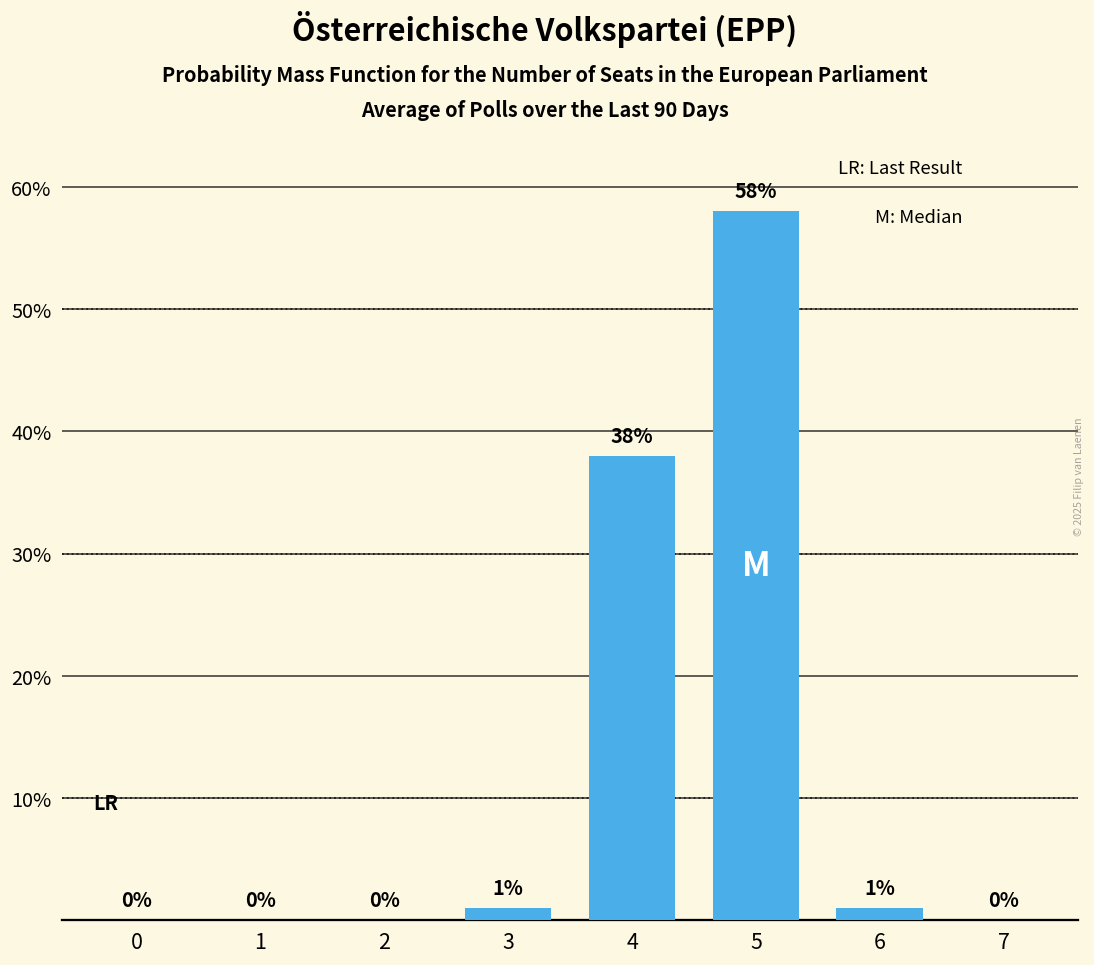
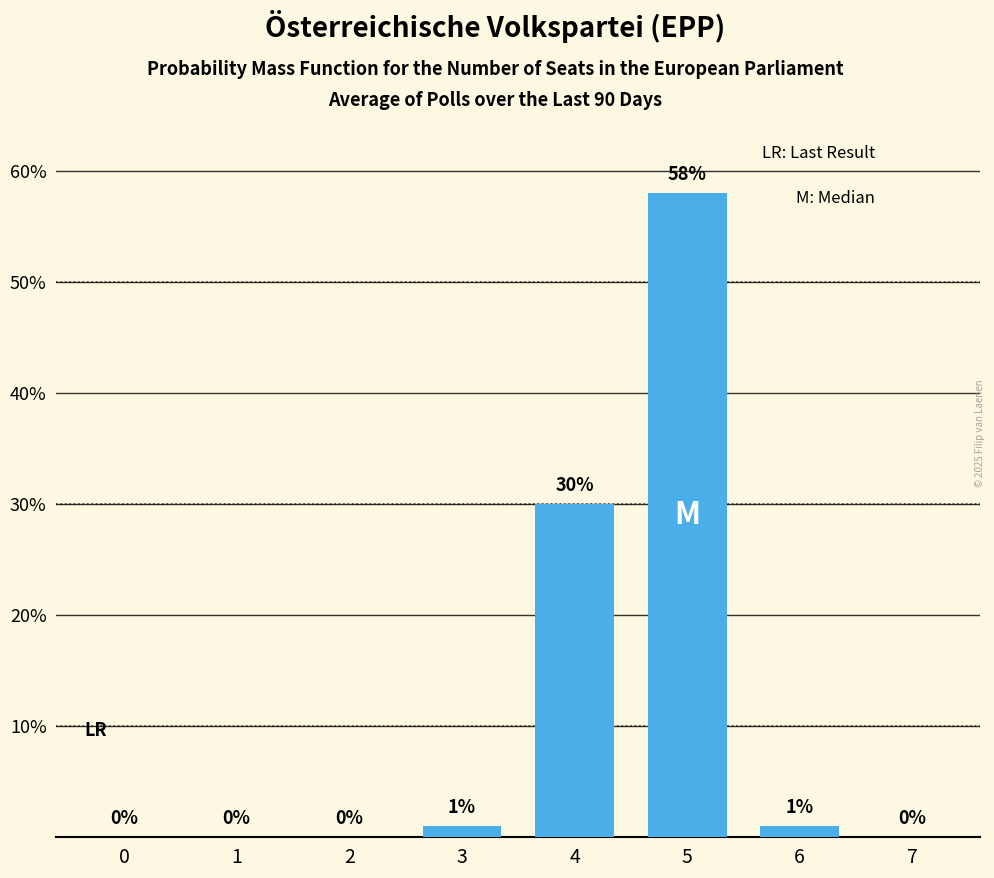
  {
    "0": "0%",
    "1": "0%",
    "2": "0%",
    "3": "1%",
-   "4": "38%",
+   "4": "30%",
    "5": "58%",
    "6": "1%",
    "7": "0%"
  }
